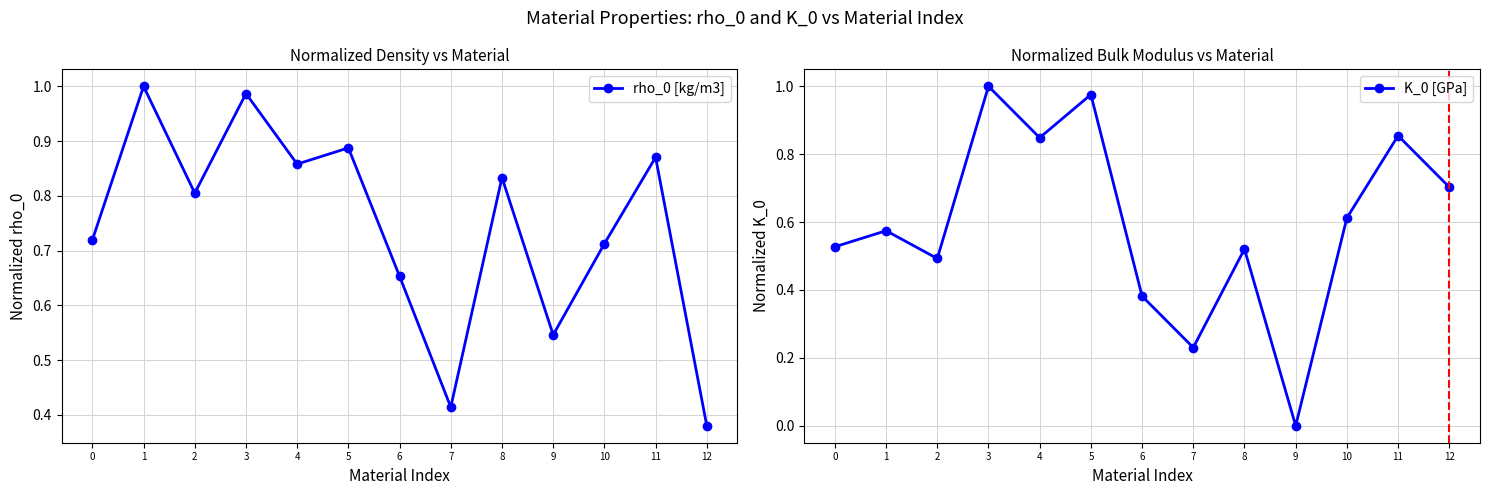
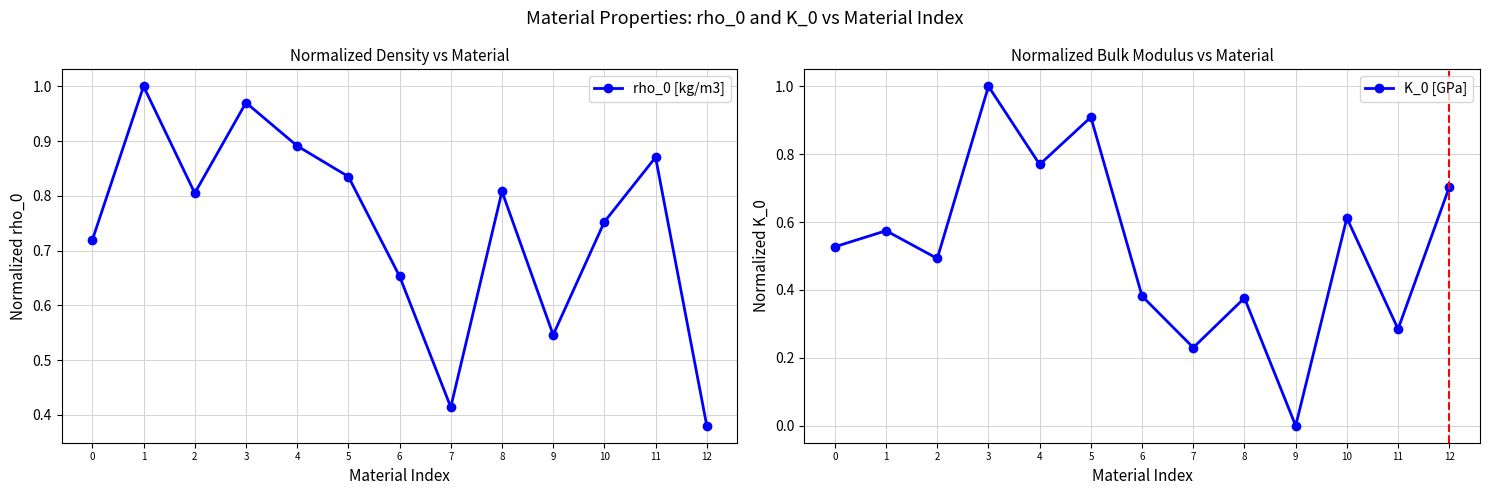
  {
    "Normalized Density vs Material": {
      "0": 0.72,
      "1": 1.00,
      "2": 0.80,
-     "3": 0.99,
-     "4": 0.86,
-     "5": 0.89,
+     "3": 0.97,
+     "4": 0.89,
+     "5": 0.84,
      "6": 0.65,
      "7": 0.41,
-     "8": 0.83,
+     "8": 0.81,
      "9": 0.55,
-     "10": 0.71,
+     "10": 0.75,
      "11": 0.87,
      "12": 0.38
    },
    "Normalized Bulk Modulus vs Material": {
      "0": 0.53,
      "1": 0.57,
      "2": 0.49,
      "3": 1.00,
-     "4": 0.85,
-     "5": 0.98,
+     "4": 0.77,
+     "5": 0.91,
      "6": 0.38,
      "7": 0.23,
-     "8": 0.52,
+     "8": 0.38,
      "9": 0.00,
      "10": 0.61,
-     "11": 0.85,
+     "11": 0.28,
      "12": 0.70
    }
  }
